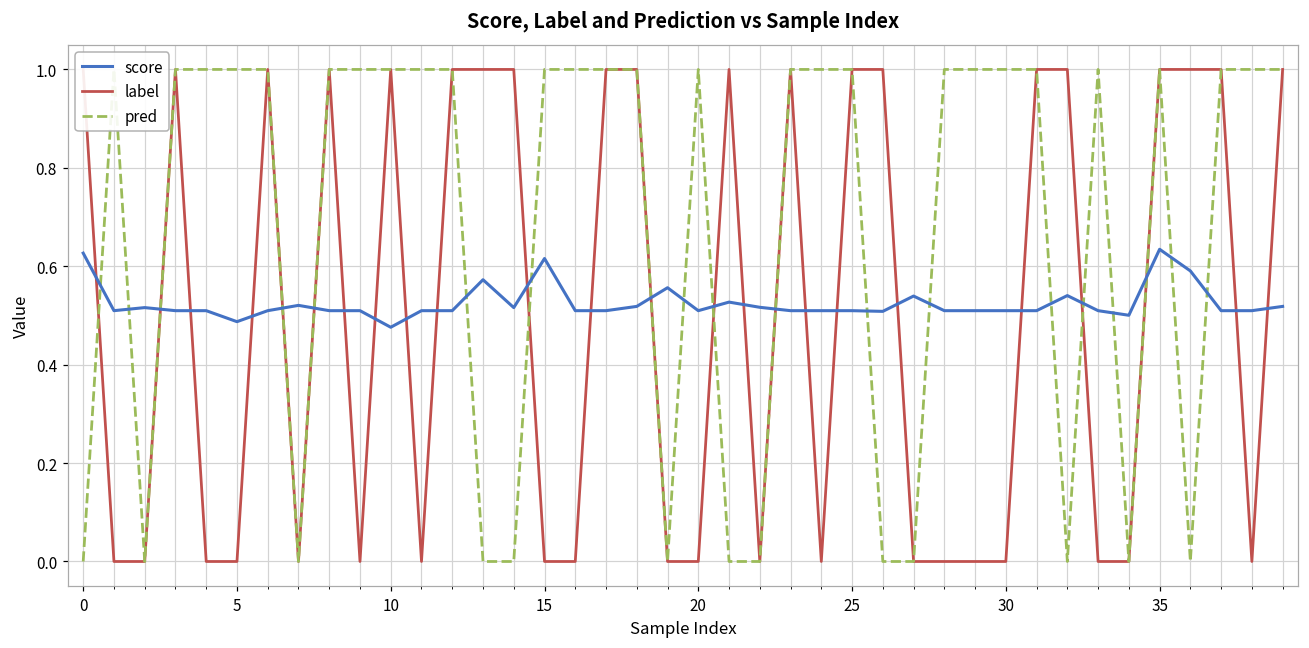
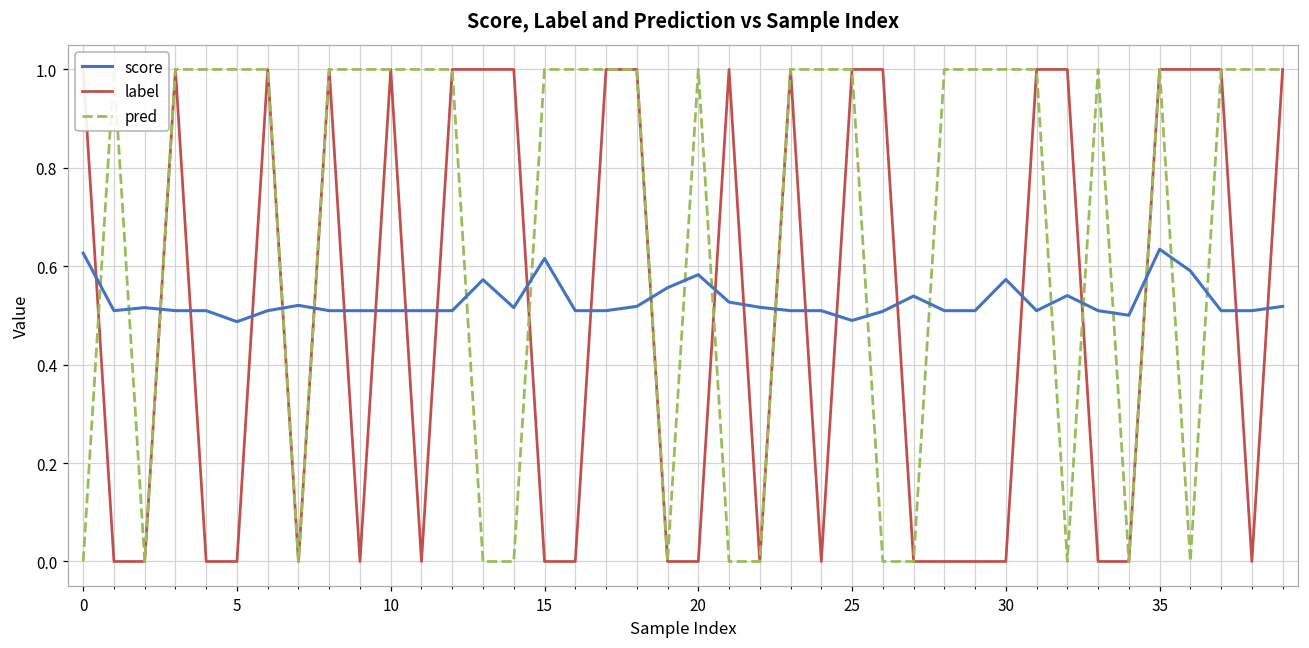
  {
    "score": {
      "0": 0.63,
      "5": 0.49,
-     "10": 0.48,
+     "10": 0.51,
      "15": 0.62,
-     "20": 0.51,
-     "25": 0.51,
-     "30": 0.51,
+     "20": 0.58,
+     "25": 0.49,
+     "30": 0.57,
      "35": 0.63
    },
    "label": {
      "5": 0.00,
      "15": 0.00,
      "20": 0.00,
      "30": 0.00
    },
    "pred": {
      "0": 0.00,
      "5": 1.00,
      "15": 1.00,
      "20": 1.00,
      "30": 1.00
    }
  }
